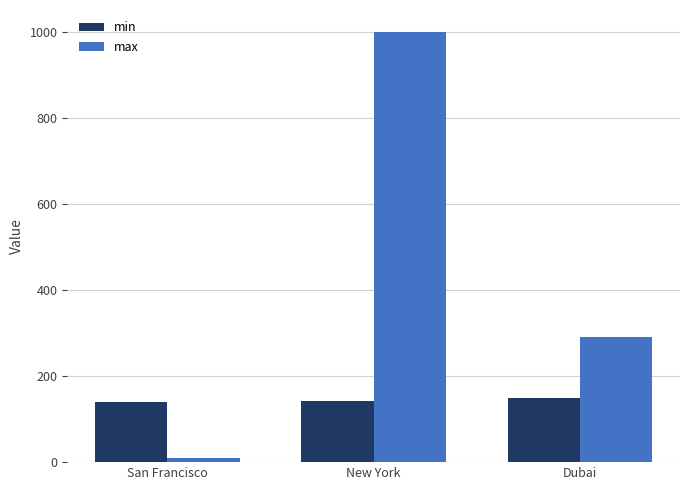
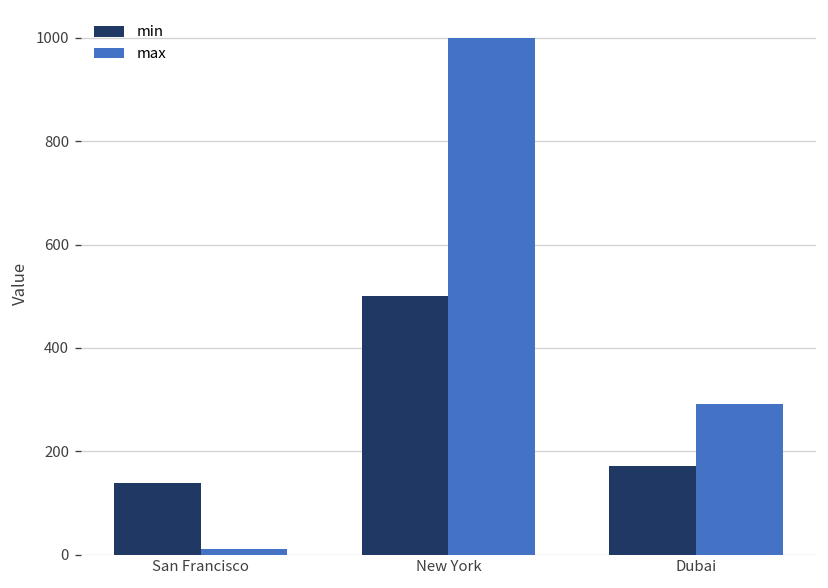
  {
    "min": {
      "San Francisco": 140,
-     "New York": 140,
-     "Dubai": 150
+     "New York": 500,
+     "Dubai": 170
    },
    "max": {
      "San Francisco": 10,
      "New York": 1000,
      "Dubai": 290
    }
  }
